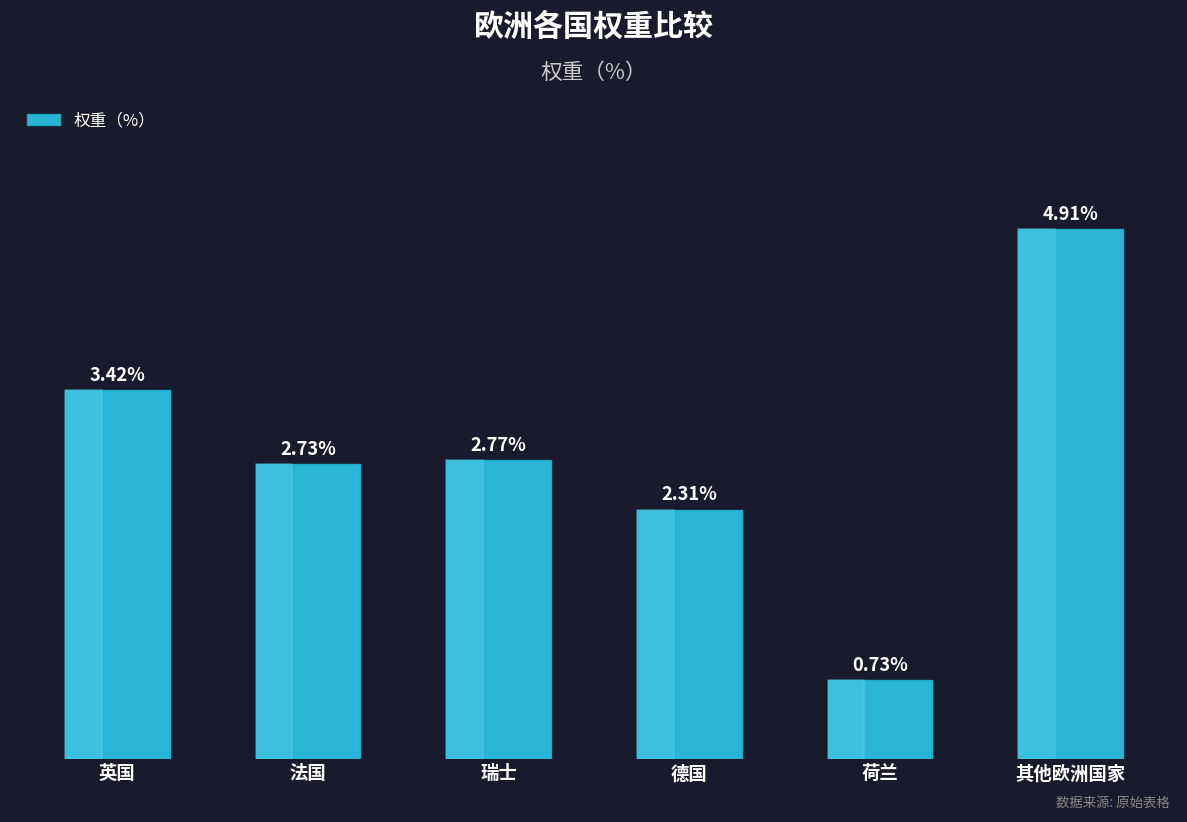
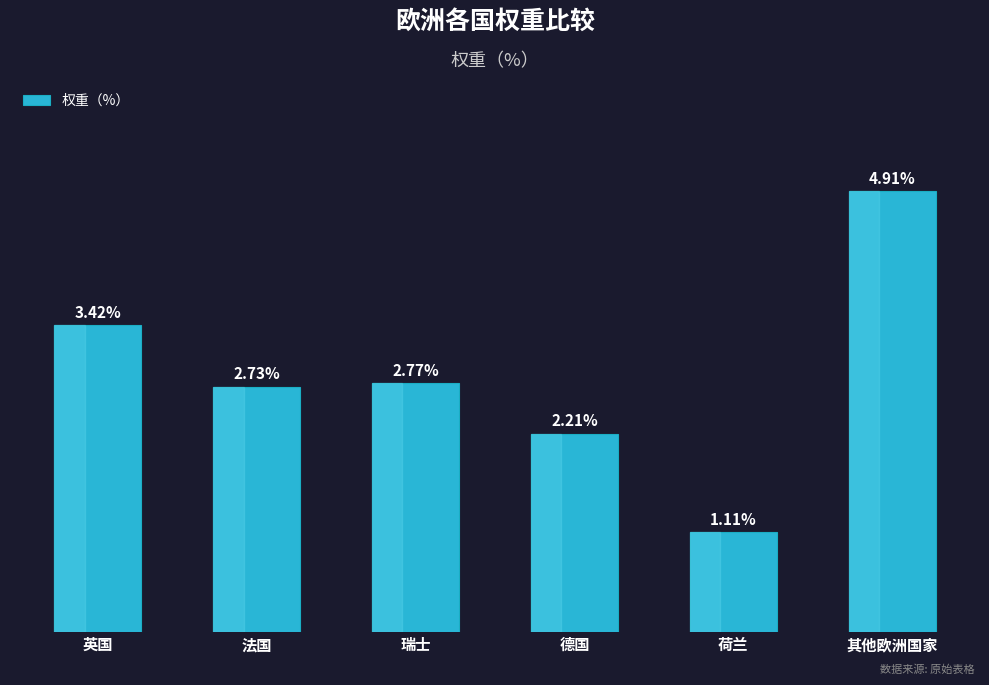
  {
    "英国": "3.42%",
    "法国": "2.73%",
    "瑞士": "2.77%",
-   "德国": "2.31%",
-   "荷兰": "0.73%",
+   "德国": "2.21%",
+   "荷兰": "1.11%",
    "其他欧洲国家": "4.91%"
  }
